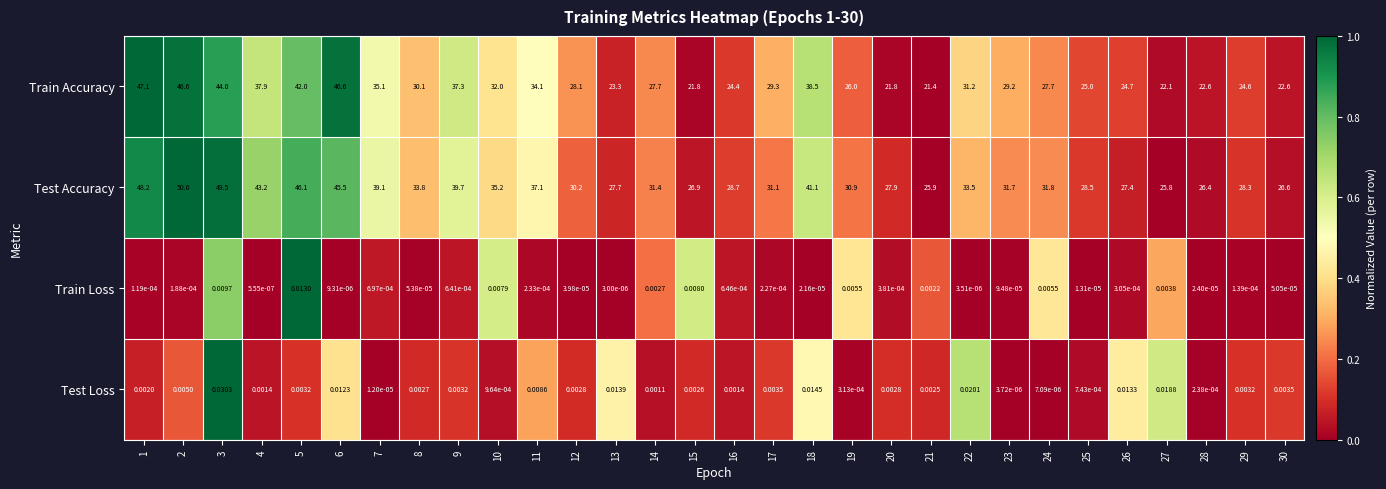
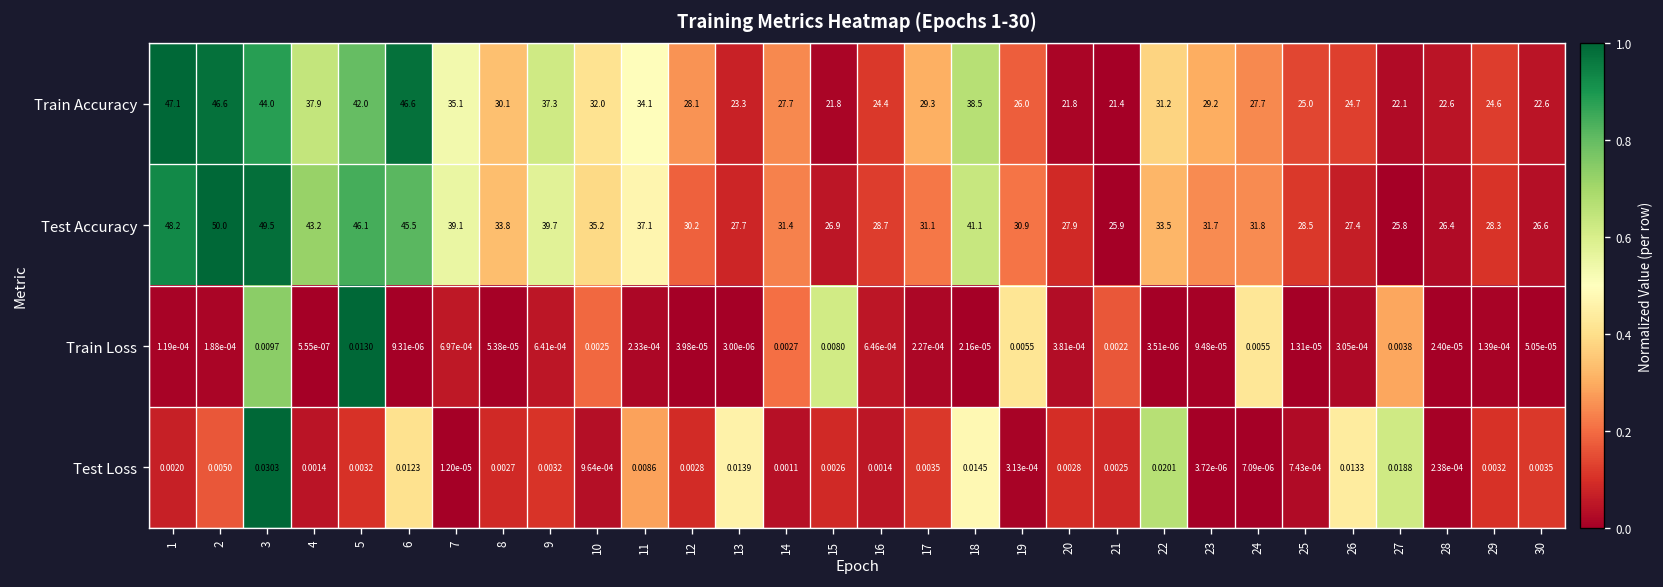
  {
    "Train Accuracy": {
      "1": "47.1",
      "2": "46.6",
      "3": "44.0",
      "4": "37.9",
      "5": "42.0",
      "6": "46.6",
      "7": "35.1",
      "8": "30.1",
      "9": "37.3",
      "10": "32.0",
      "11": "34.1",
      "12": "28.1",
      "13": "23.3",
      "14": "27.7",
      "15": "21.8",
      "16": "24.4",
      "17": "29.3",
      "18": "38.5",
      "19": "26.0",
      "20": "21.8",
      "21": "21.4",
      "22": "31.2",
      "23": "29.2",
      "24": "27.7",
      "25": "25.0",
      "26": "24.7",
      "27": "22.1",
      "28": "22.6",
      "29": "24.6",
      "30": "22.6"
    },
    "Test Accuracy": {
      "1": "48.2",
      "2": "50.0",
      "3": "49.5",
      "4": "43.2",
      "5": "46.1",
      "6": "45.5",
      "7": "39.1",
      "8": "33.8",
      "9": "39.7",
      "10": "35.2",
      "11": "37.1",
      "12": "30.2",
      "13": "27.7",
      "14": "31.4",
      "15": "26.9",
      "16": "28.7",
      "17": "31.1",
      "18": "41.1",
      "19": "30.9",
      "20": "27.9",
      "21": "25.9",
      "22": "33.5",
      "23": "31.7",
      "24": "31.8",
      "25": "28.5",
      "26": "27.4",
      "27": "25.8",
      "28": "26.4",
      "29": "28.3",
      "30": "26.6"
    },
    "Train Loss": {
      "1": "1.19e-04",
      "2": "1.88e-04",
      "3": "0.0097",
      "4": "5.55e-07",
      "5": "0.0130",
      "6": "9.31e-06",
      "7": "6.97e-04",
      "8": "5.38e-05",
      "9": "6.41e-04",
-     "10": "0.0079",
+     "10": "0.0025",
      "11": "2.33e-04",
      "12": "3.98e-05",
      "13": "3.00e-06",
      "14": "0.0027",
      "15": "0.0080",
      "16": "6.46e-04",
      "17": "2.27e-04",
      "18": "2.16e-05",
      "19": "0.0055",
      "20": "3.81e-04",
      "21": "0.0022",
      "22": "3.51e-06",
      "23": "9.48e-05",
      "24": "0.0055",
      "25": "1.31e-05",
      "26": "3.05e-04",
      "27": "0.0038",
      "28": "2.40e-05",
      "29": "1.39e-04",
      "30": "5.05e-05"
    },
    "Test Loss": {
      "1": "0.0020",
      "2": "0.0050",
      "3": "0.0303",
      "4": "0.0014",
      "5": "0.0032",
      "6": "0.0123",
      "7": "1.20e-05",
      "8": "0.0027",
      "9": "0.0032",
      "10": "9.64e-04",
      "11": "0.0086",
      "12": "0.0028",
      "13": "0.0139",
      "14": "0.0011",
      "15": "0.0026",
      "16": "0.0014",
      "17": "0.0035",
      "18": "0.0145",
      "19": "3.13e-04",
      "20": "0.0028",
      "21": "0.0025",
      "22": "0.0201",
      "23": "3.72e-06",
      "24": "7.09e-06",
      "25": "7.43e-04",
      "26": "0.0133",
      "27": "0.0188",
      "28": "2.38e-04",
      "29": "0.0032",
      "30": "0.0035"
    }
  }
